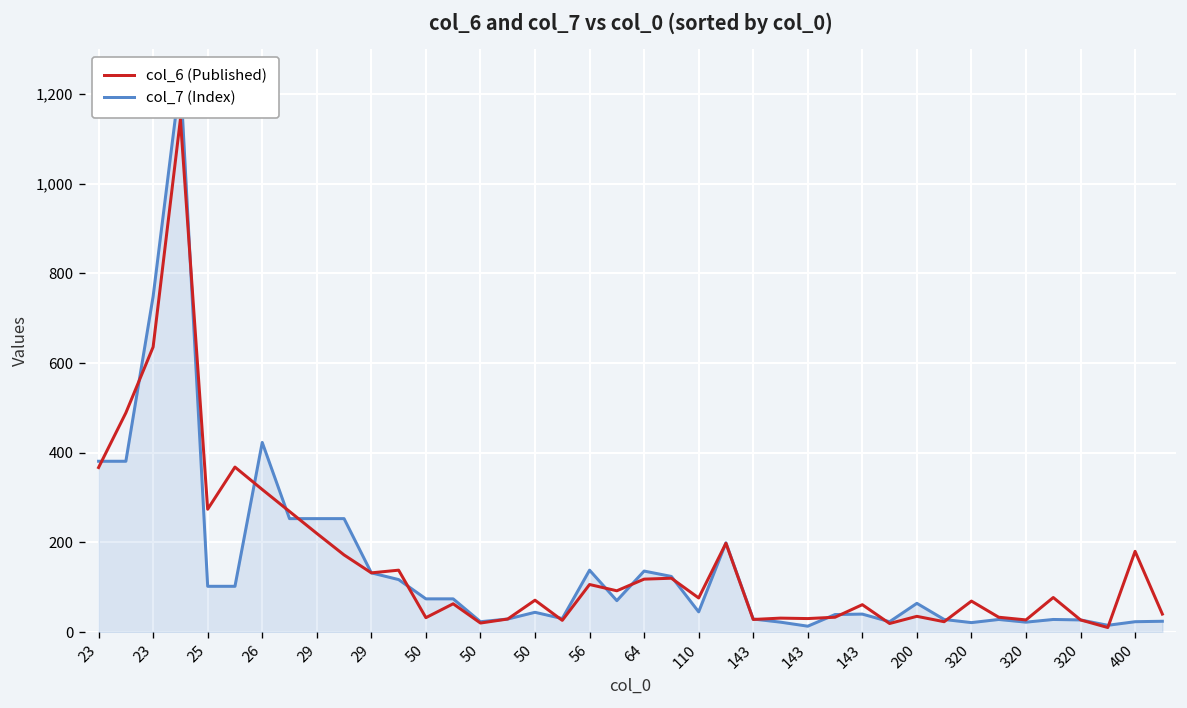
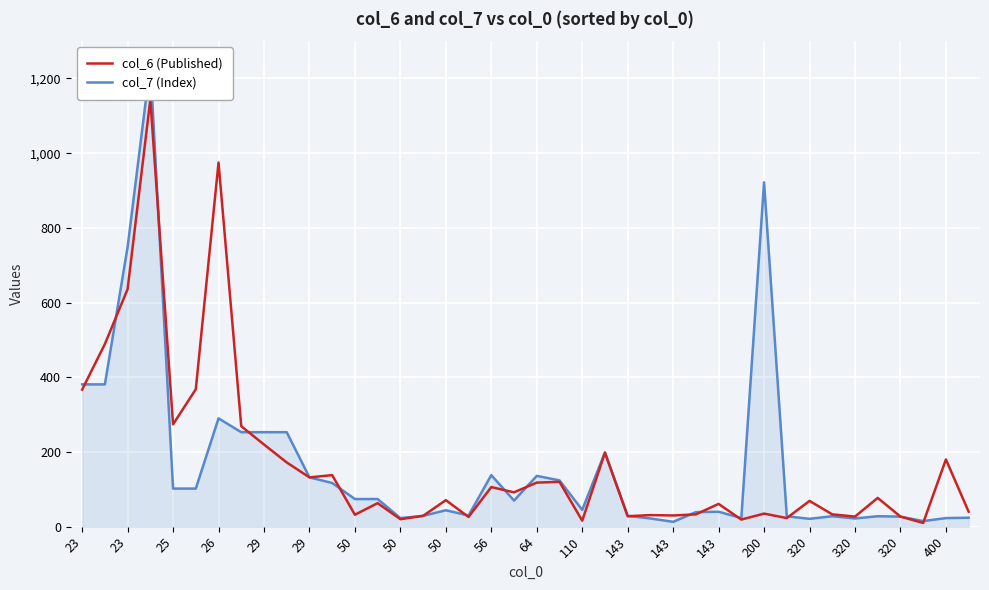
  {
    "col_6 (Published)": {
-     "26": 320,
+     "26": 980,
      "56": 110,
      "64": 120,
-     "110": 80,
+     "110": 20,
      "200": 40,
      "400": 180
    },
    "col_7 (Index)": {
-     "26": 420,
+     "26": 290,
      "56": 140,
      "64": 140,
      "110": 50,
-     "200": 60,
+     "200": 920,
      "400": 20
    }
  }
